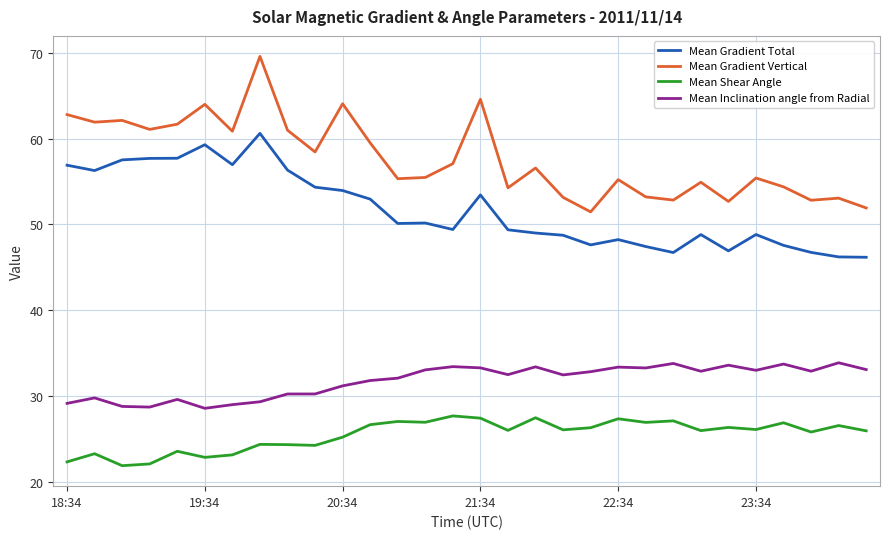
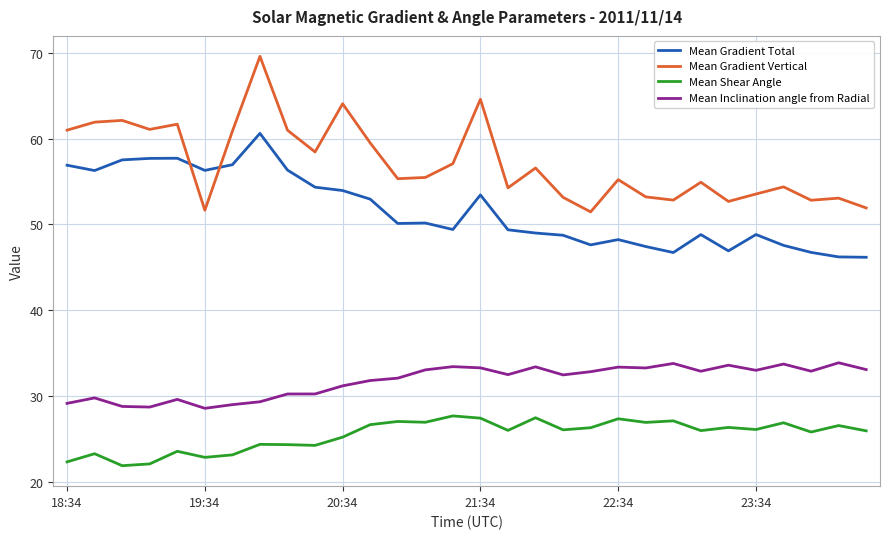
  {
    "Mean Gradient Total": {
      "18:34": 57,
-     "19:34": 59,
+     "19:34": 56,
      "20:34": 54,
      "21:34": 53,
      "22:34": 48,
      "23:34": 49
    },
    "Mean Gradient Vertical": {
-     "18:34": 63,
-     "19:34": 64,
+     "18:34": 61,
+     "19:34": 52,
      "20:34": 64,
      "21:34": 65,
      "22:34": 55,
-     "23:34": 55
+     "23:34": 54
    },
    "Mean Shear Angle": {
      "18:34": 22,
      "19:34": 23,
      "20:34": 25,
      "21:34": 27,
      "22:34": 27,
      "23:34": 26
    },
    "Mean Inclination angle from Radial": {
      "18:34": 29,
      "19:34": 29,
      "20:34": 31,
      "21:34": 33,
      "22:34": 33,
      "23:34": 33
    }
  }
